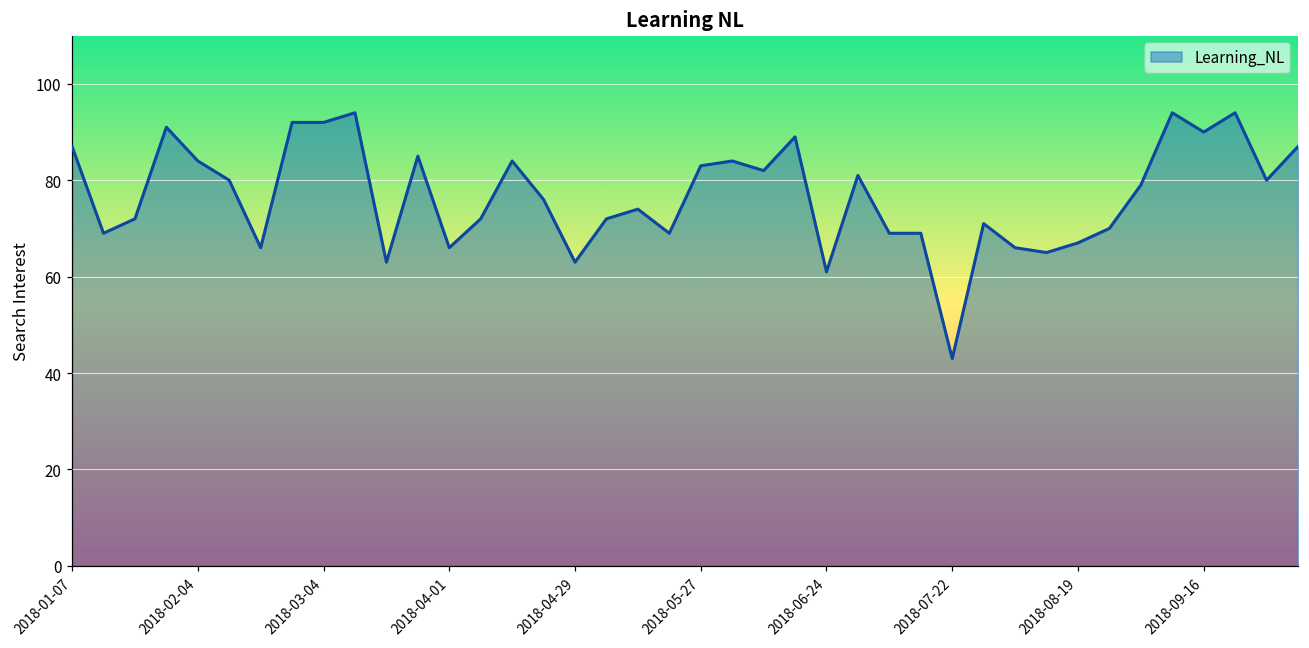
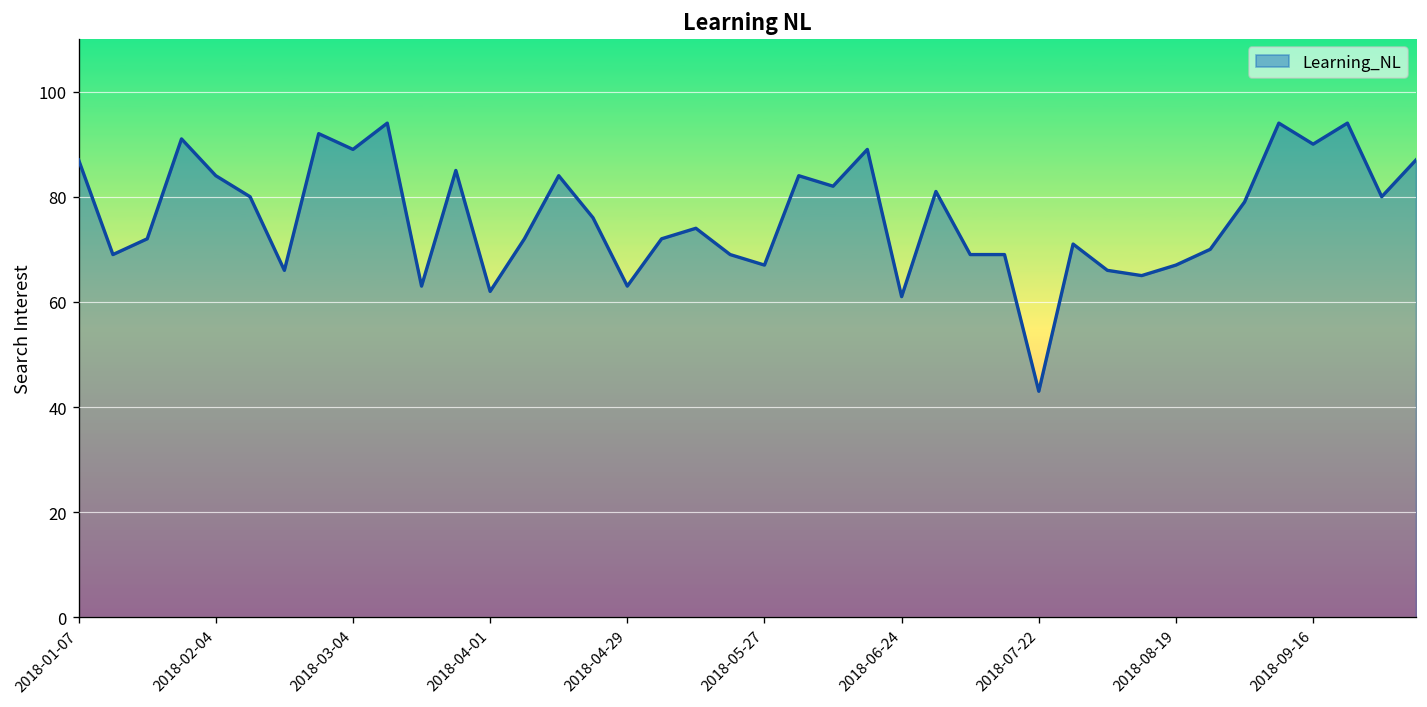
  {
    "2018-01-07": 87,
    "2018-02-04": 84,
-   "2018-03-04": 92,
-   "2018-04-01": 66,
+   "2018-03-04": 89,
+   "2018-04-01": 62,
    "2018-04-29": 63,
-   "2018-05-27": 83,
+   "2018-05-27": 67,
    "2018-06-24": 61,
    "2018-07-22": 43,
    "2018-08-19": 67,
    "2018-09-16": 90
  }
